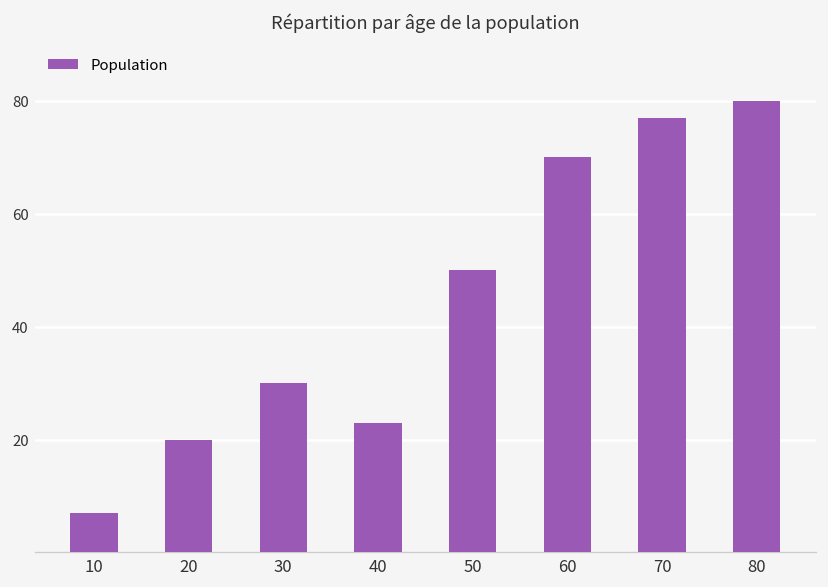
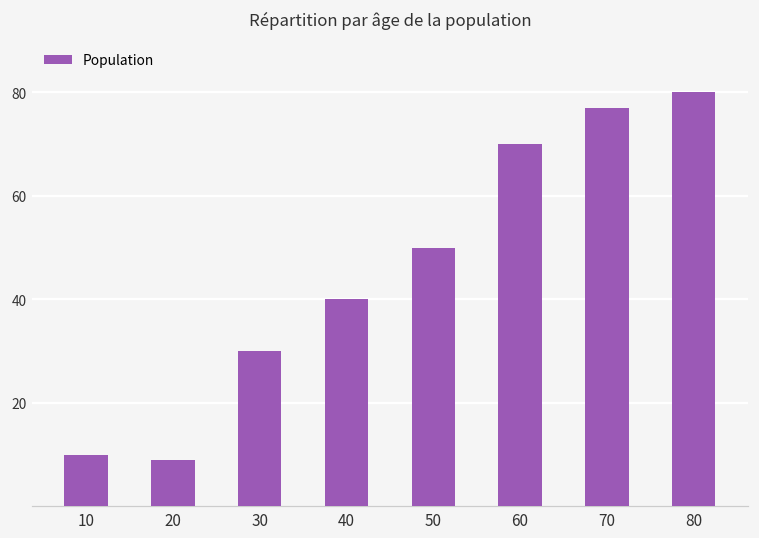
  {
-   "10": 7,
-   "20": 20,
+   "10": 10,
+   "20": 9,
    "30": 30,
-   "40": 23,
+   "40": 40,
    "50": 50,
    "60": 70,
    "70": 77,
    "80": 80
  }
